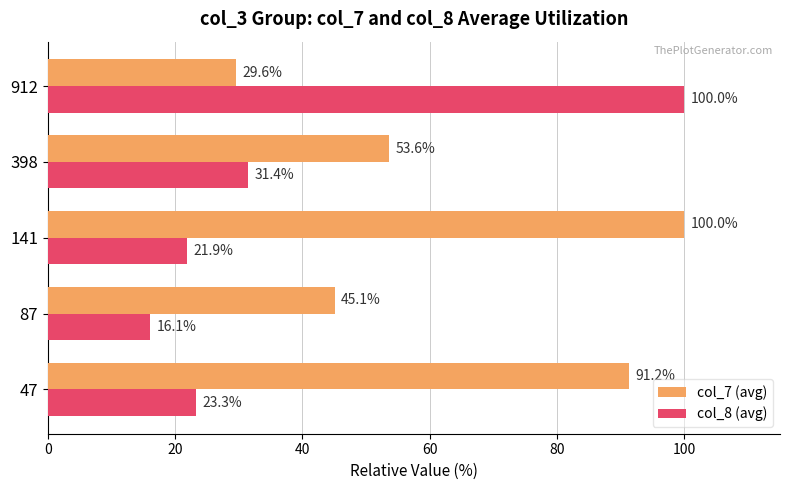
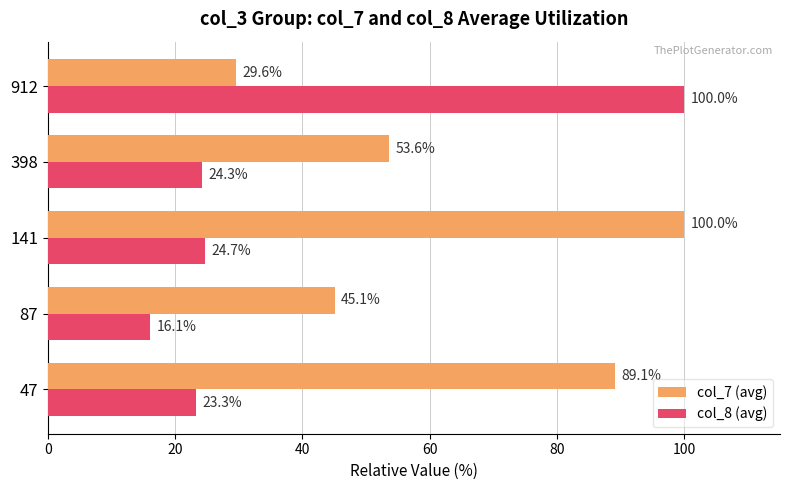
  {
    "col_7 (avg)": {
-     "47": "91"
+     "47": "89"
    },
    "col_8 (avg)": {
      "912": "100.0%",
-     "398": "31.4%",
-     "141": "21.9%",
+     "398": "24.3%",
+     "141": "24.7%",
      "87": "16.1%",
      "47": "23.3%"
    }
  }
